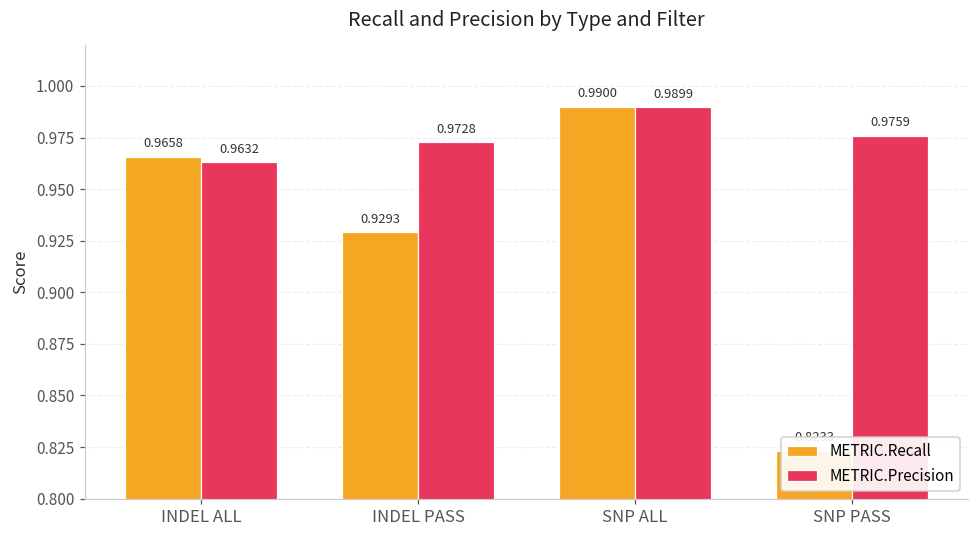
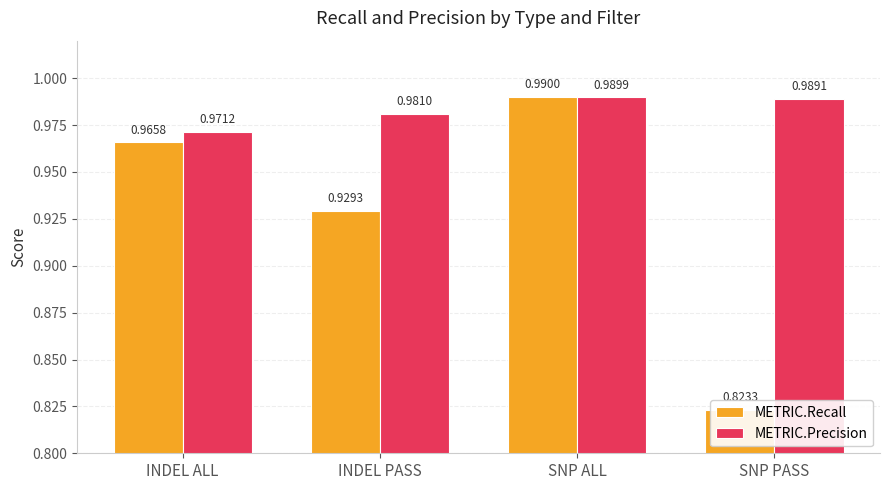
  {
    "METRIC.Recall": {
      "INDEL ALL": 0.9658,
      "INDEL PASS": 0.9293,
      "SNP ALL": 0.9900
    },
    "METRIC.Precision": {
-     "INDEL ALL": 0.9632,
-     "INDEL PASS": 0.9728,
+     "INDEL ALL": 0.9712,
+     "INDEL PASS": 0.9810,
      "SNP ALL": 0.9899,
-     "SNP PASS": 0.9759
+     "SNP PASS": 0.9891
    }
  }
